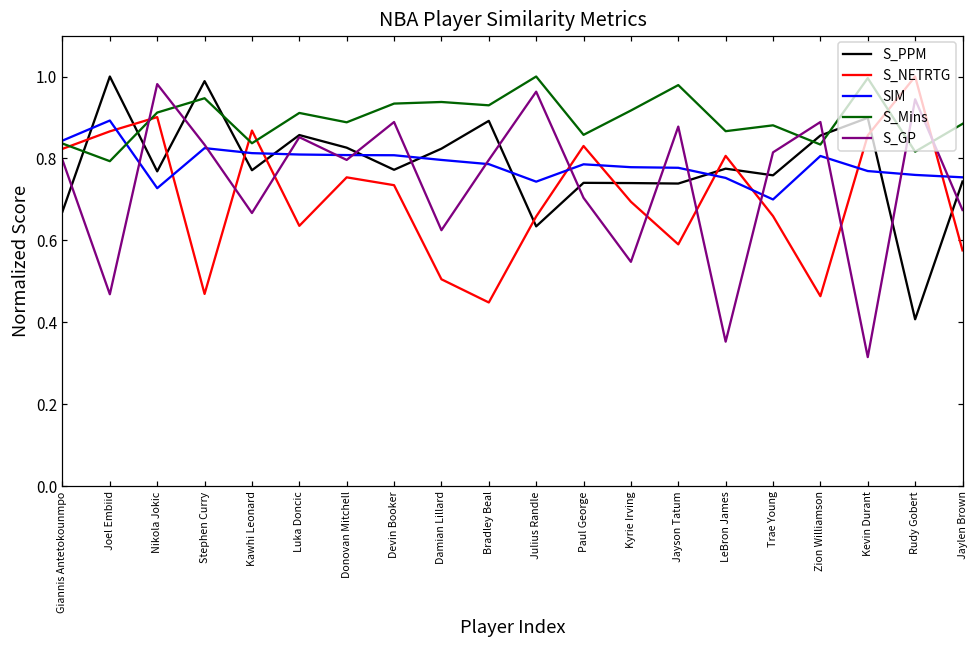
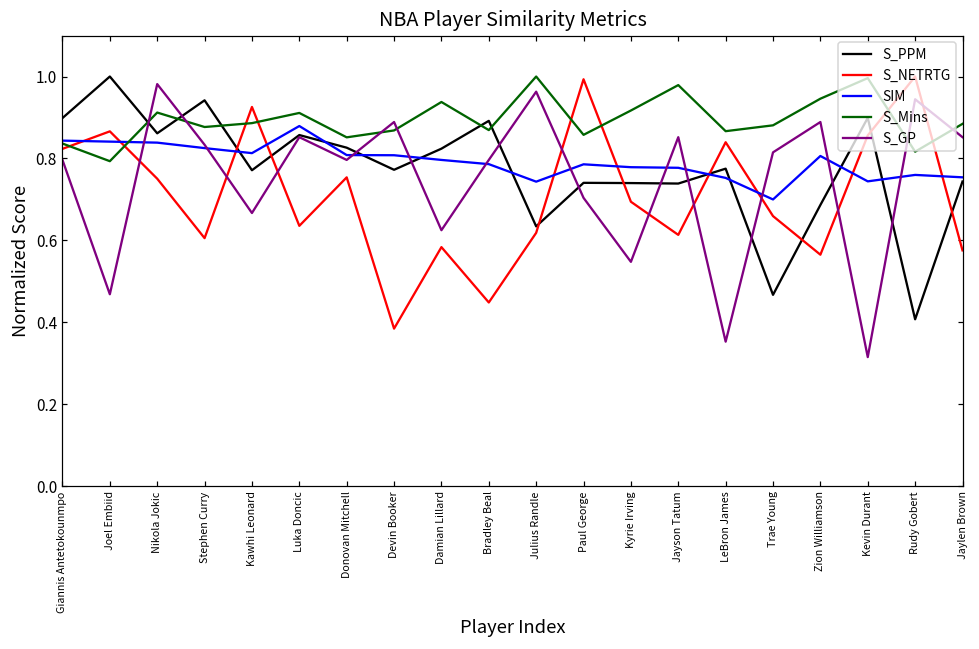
  {
    "S_PPM": {
-     "Giannis Antetokounmpo": 0.67,
+     "Giannis Antetokounmpo": 0.90,
      "Joel Embiid": 1.00,
-     "Nikola Jokic": 0.77,
-     "Stephen Curry": 0.99,
+     "Nikola Jokic": 0.86,
+     "Stephen Curry": 0.94,
      "Kawhi Leonard": 0.77,
      "Donovan Mitchell": 0.83,
      "Devin Booker": 0.77,
      "Damian Lillard": 0.82,
      "Bradley Beal": 0.89,
      "Julius Randle": 0.63,
      "Paul George": 0.74,
      "Kyrie Irving": 0.74,
      "Jayson Tatum": 0.74,
      "LeBron James": 0.77,
-     "Trae Young": 0.76,
-     "Zion Williamson": 0.86,
+     "Trae Young": 0.47,
+     "Zion Williamson": 0.69,
      "Rudy Gobert": 0.41,
      "Jaylen Brown": 0.74
    },
    "S_NETRTG": {
      "Giannis Antetokounmpo": 0.82,
      "Joel Embiid": 0.87,
-     "Nikola Jokic": 0.90,
-     "Stephen Curry": 0.47,
-     "Kawhi Leonard": 0.87,
+     "Nikola Jokic": 0.75,
+     "Stephen Curry": 0.61,
+     "Kawhi Leonard": 0.93,
      "Luka Doncic": 0.64,
      "Donovan Mitchell": 0.75,
-     "Devin Booker": 0.73,
-     "Damian Lillard": 0.50,
+     "Devin Booker": 0.38,
+     "Damian Lillard": 0.58,
      "Bradley Beal": 0.45,
-     "Julius Randle": 0.66,
-     "Paul George": 0.83,
+     "Julius Randle": 0.62,
+     "Paul George": 0.99,
      "Kyrie Irving": 0.69,
-     "Jayson Tatum": 0.59,
-     "LeBron James": 0.81,
+     "Jayson Tatum": 0.61,
+     "LeBron James": 0.84,
      "Trae Young": 0.66,
-     "Zion Williamson": 0.46,
+     "Zion Williamson": 0.56,
      "Jaylen Brown": 0.58
    },
    "SIM": {
      "Giannis Antetokounmpo": 0.84,
-     "Joel Embiid": 0.89,
-     "Nikola Jokic": 0.73,
+     "Joel Embiid": 0.84,
+     "Nikola Jokic": 0.84,
      "Stephen Curry": 0.83,
      "Kawhi Leonard": 0.81,
-     "Luka Doncic": 0.81,
+     "Luka Doncic": 0.88,
      "Donovan Mitchell": 0.81,
      "Devin Booker": 0.81,
      "Damian Lillard": 0.80,
      "Bradley Beal": 0.79,
      "Julius Randle": 0.74,
      "Paul George": 0.79,
      "Kyrie Irving": 0.78,
      "Jayson Tatum": 0.78,
      "LeBron James": 0.75,
      "Trae Young": 0.70,
      "Zion Williamson": 0.81,
-     "Kevin Durant": 0.77,
+     "Kevin Durant": 0.74,
      "Rudy Gobert": 0.76,
      "Jaylen Brown": 0.75
    },
    "S_Mins": {
      "Giannis Antetokounmpo": 0.84,
      "Joel Embiid": 0.79,
      "Nikola Jokic": 0.91,
-     "Stephen Curry": 0.95,
-     "Kawhi Leonard": 0.84,
+     "Stephen Curry": 0.88,
+     "Kawhi Leonard": 0.89,
      "Luka Doncic": 0.91,
-     "Donovan Mitchell": 0.89,
-     "Devin Booker": 0.93,
+     "Donovan Mitchell": 0.85,
+     "Devin Booker": 0.87,
      "Damian Lillard": 0.94,
-     "Bradley Beal": 0.93,
+     "Bradley Beal": 0.87,
      "Julius Randle": 1.00,
      "Paul George": 0.86,
      "Kyrie Irving": 0.92,
      "Jayson Tatum": 0.98,
      "LeBron James": 0.87,
      "Trae Young": 0.88,
-     "Zion Williamson": 0.83,
+     "Zion Williamson": 0.95,
      "Jaylen Brown": 0.88
    },
    "S_GP": {
      "Giannis Antetokounmpo": 0.80,
      "Joel Embiid": 0.47,
      "Nikola Jokic": 0.98,
      "Stephen Curry": 0.83,
      "Kawhi Leonard": 0.67,
      "Donovan Mitchell": 0.80,
      "Devin Booker": 0.89,
      "Damian Lillard": 0.62,
      "Bradley Beal": 0.80,
      "Julius Randle": 0.96,
      "Paul George": 0.70,
      "Kyrie Irving": 0.55,
-     "Jayson Tatum": 0.88,
+     "Jayson Tatum": 0.85,
      "LeBron James": 0.35,
      "Trae Young": 0.81,
      "Zion Williamson": 0.89,
      "Kevin Durant": 0.31,
-     "Jaylen Brown": 0.67
+     "Jaylen Brown": 0.85
    }
  }
